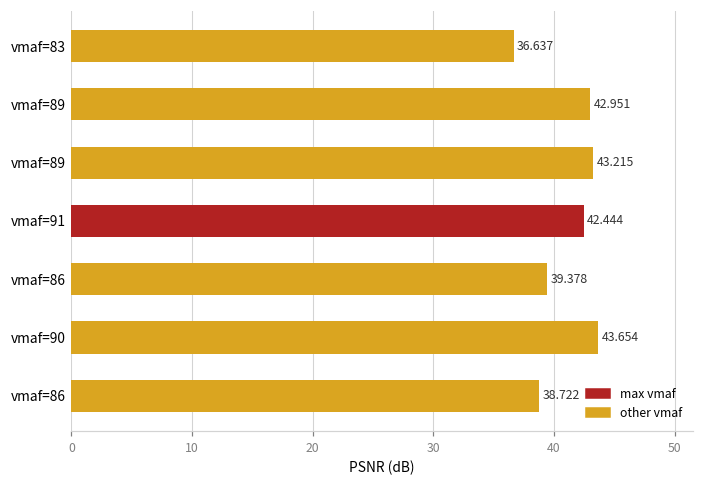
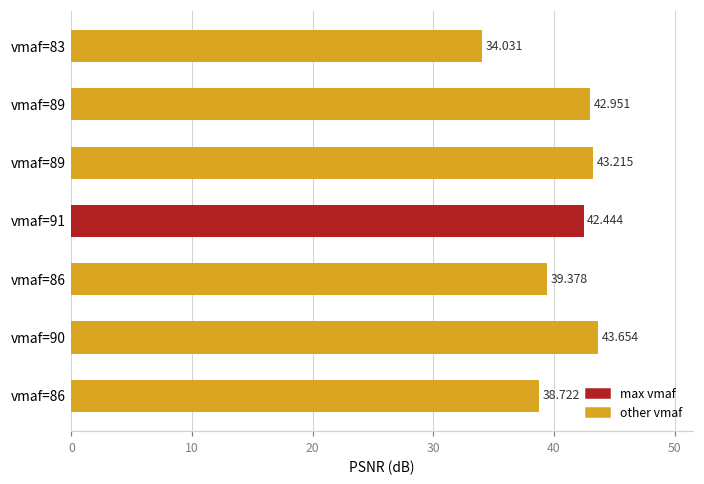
  {
-   "vmaf=83": 36.637,
+   "vmaf=83": 34.031,
    "vmaf=91": 42.444,
    "vmaf=90": 43.654
  }
